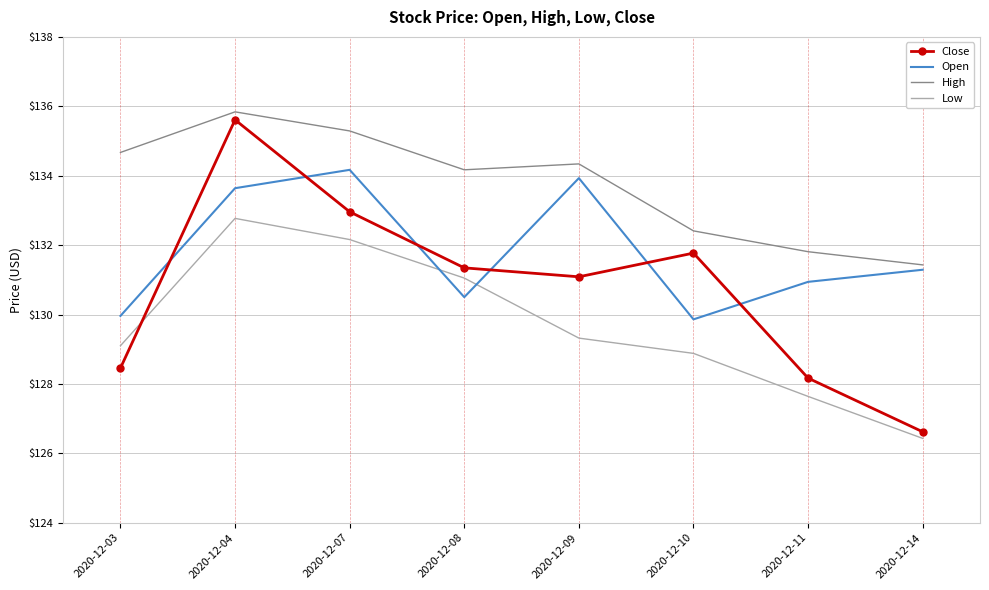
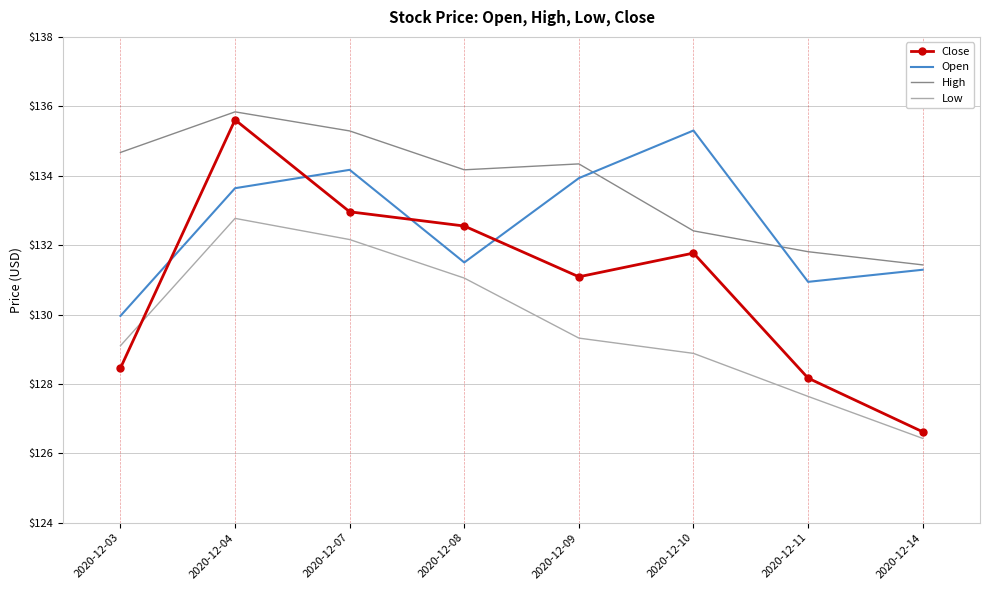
  {
    "Close": {
      "2020-12-03": "$128.5",
      "2020-12-04": "$135.6",
      "2020-12-07": "$133.0",
-     "2020-12-08": "$131.3",
+     "2020-12-08": "$132.6",
      "2020-12-09": "$131.1",
      "2020-12-10": "$131.8",
      "2020-12-11": "$128.2",
      "2020-12-14": "$126.6"
    },
    "Open": {
      "2020-12-03": "$130.0",
      "2020-12-04": "$133.6",
      "2020-12-07": "$134.2",
-     "2020-12-08": "$130.5",
+     "2020-12-08": "$131.5",
      "2020-12-09": "$133.9",
-     "2020-12-10": "$129.9",
+     "2020-12-10": "$135.3",
      "2020-12-11": "$130.9",
      "2020-12-14": "$131.3"
    }
  }
